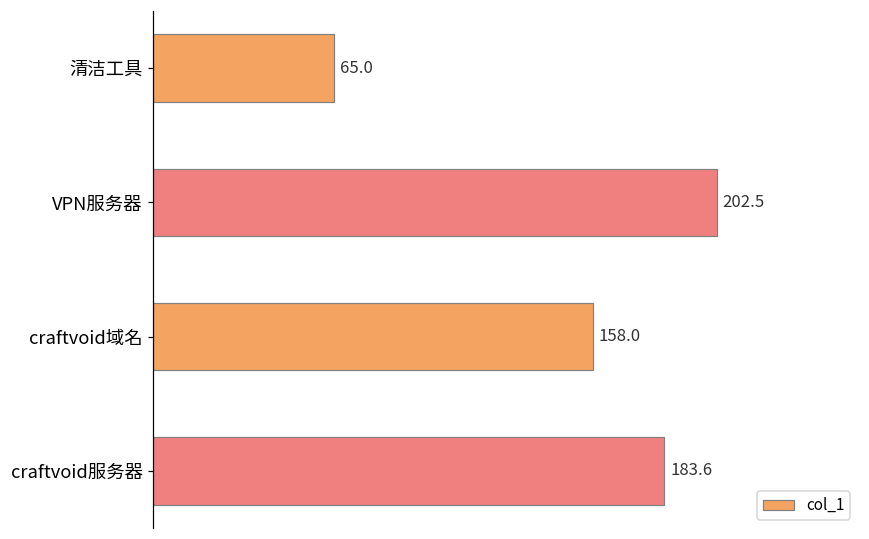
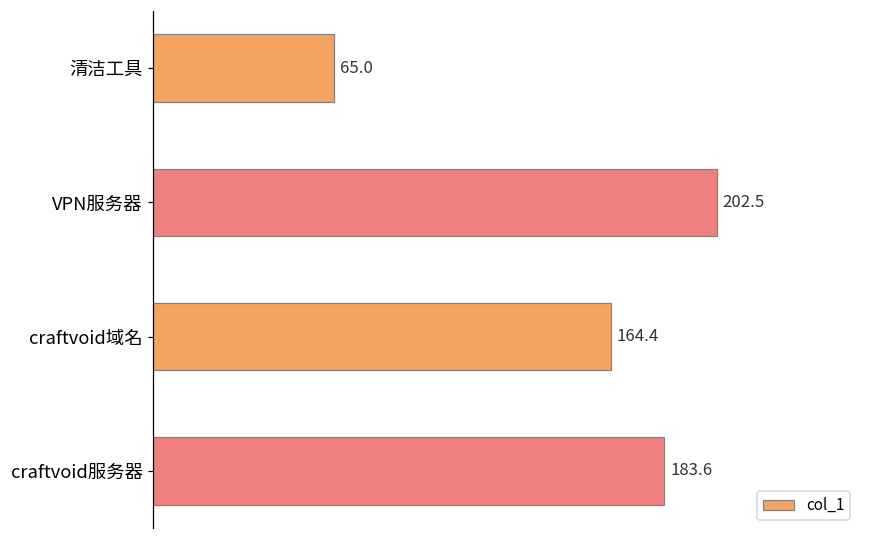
  {
    "清洁工具": 65.0,
    "VPN服务器": 202.5,
-   "craftvoid域名": 158.0,
+   "craftvoid域名": 164.4,
    "craftvoid服务器": 183.6
  }
